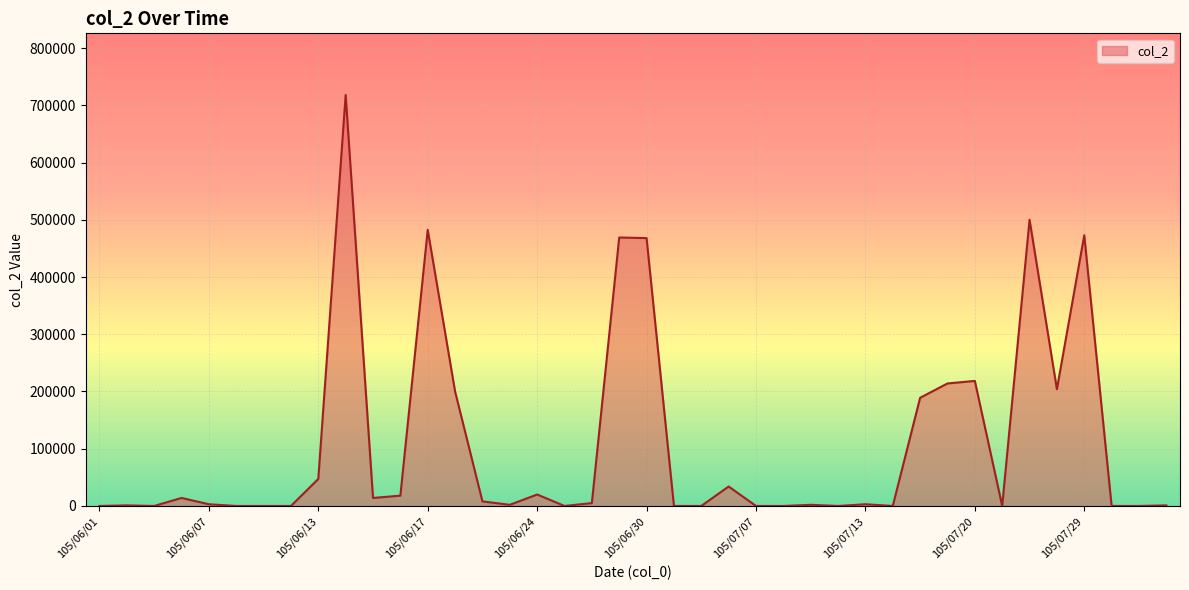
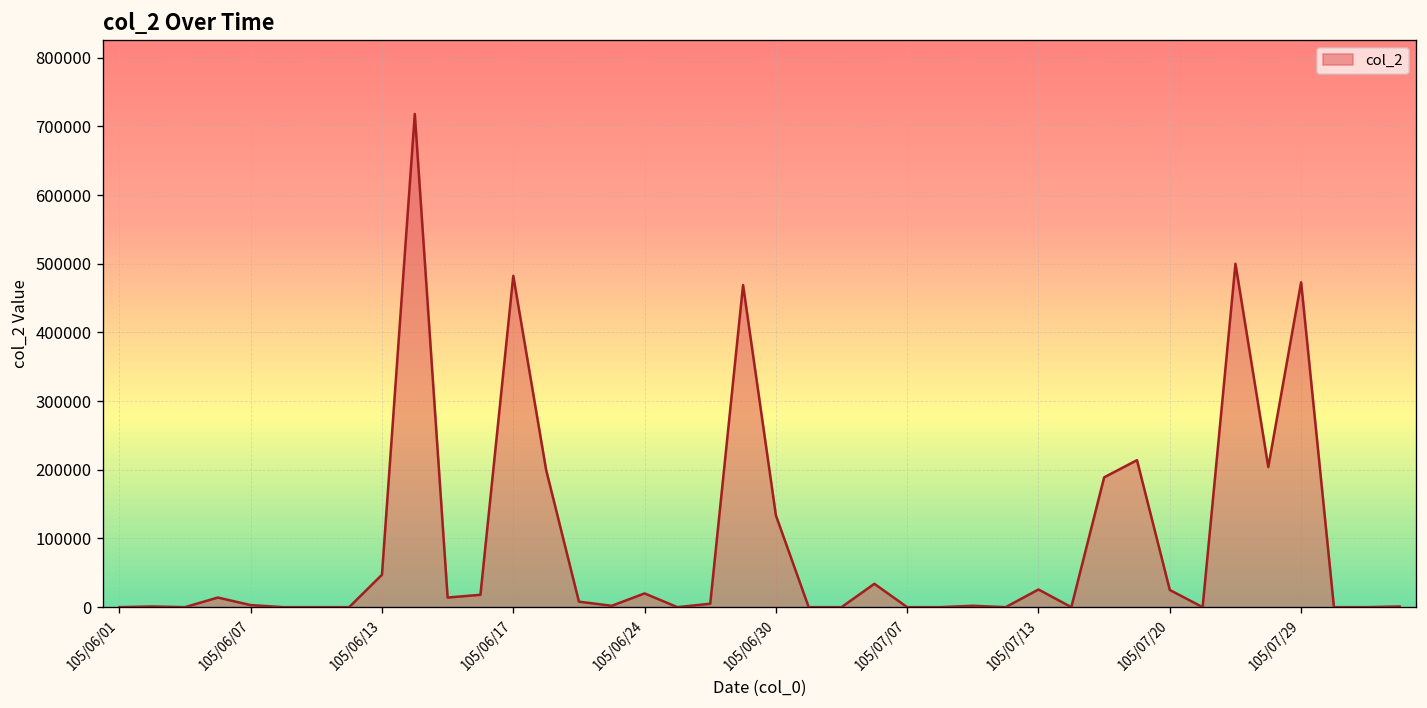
  {
    "105/06/01": 0,
    "105/06/07": 0,
    "105/06/13": 50000,
    "105/06/17": 480000,
    "105/06/24": 20000,
-   "105/06/30": 470000,
+   "105/06/30": 130000,
    "105/07/07": 0,
-   "105/07/13": 0,
-   "105/07/20": 220000,
+   "105/07/13": 30000,
+   "105/07/20": 30000,
    "105/07/29": 470000
  }
